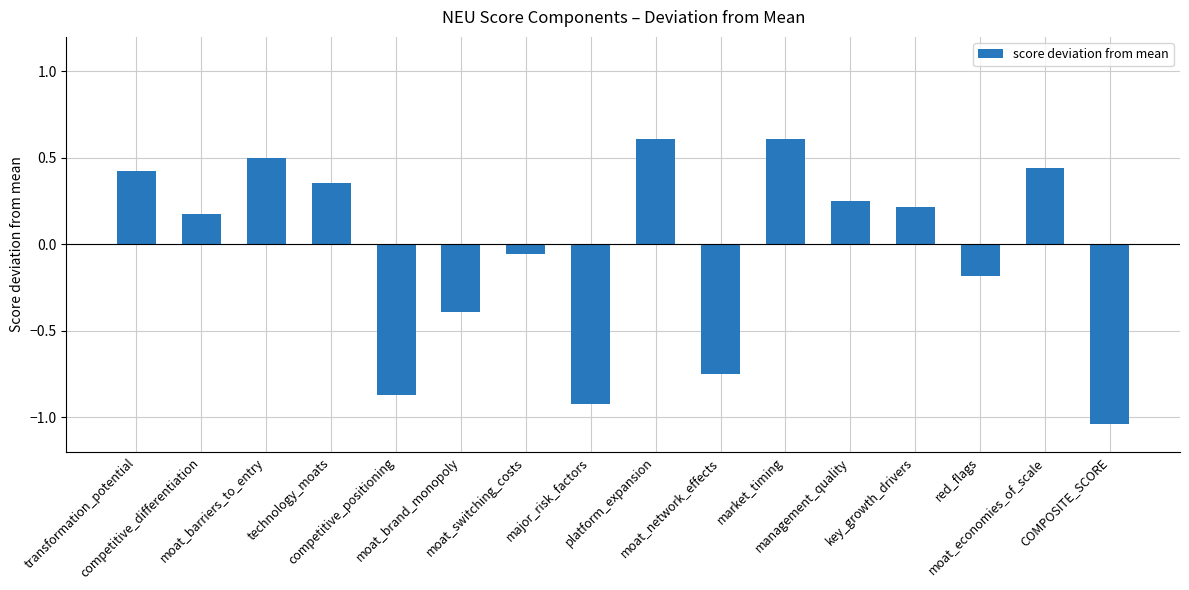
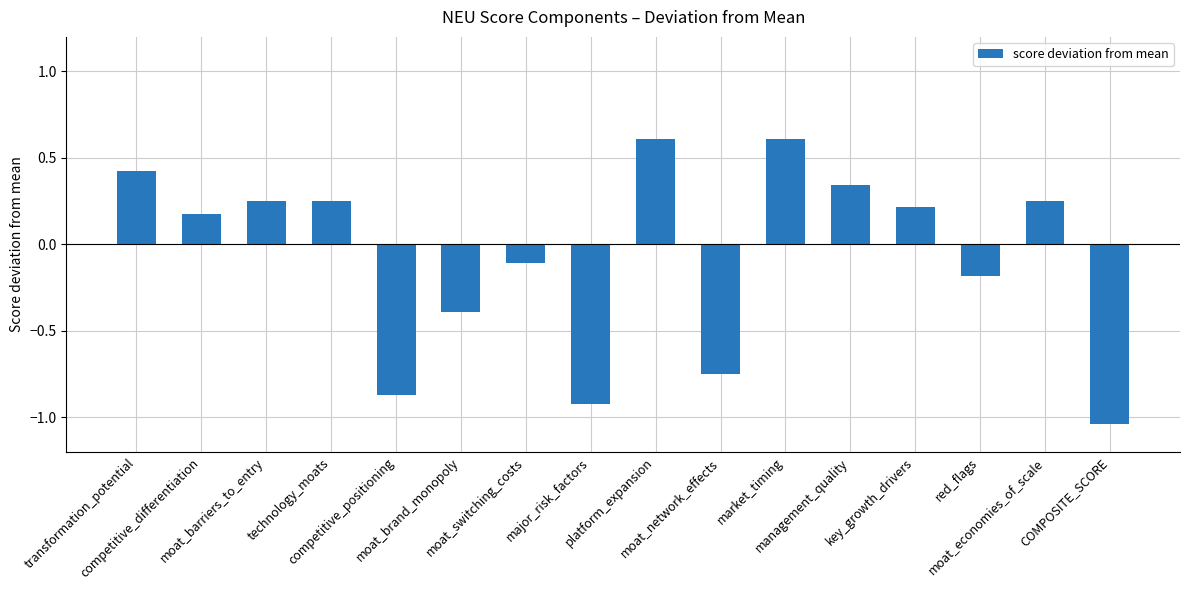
  {
    "transformation_potential": 0.42,
    "competitive_differentiation": 0.18,
-   "moat_barriers_to_entry": 0.50,
-   "technology_moats": 0.36,
+   "moat_barriers_to_entry": 0.25,
+   "technology_moats": 0.25,
    "competitive_positioning": -0.87,
    "moat_brand_monopoly": -0.39,
-   "moat_switching_costs": -0.06,
+   "moat_switching_costs": -0.11,
    "major_risk_factors": -0.92,
    "platform_expansion": 0.61,
    "moat_network_effects": -0.75,
    "market_timing": 0.61,
-   "management_quality": 0.25,
+   "management_quality": 0.34,
    "key_growth_drivers": 0.22,
    "red_flags": -0.18,
-   "moat_economies_of_scale": 0.44,
+   "moat_economies_of_scale": 0.25,
    "COMPOSITE_SCORE": -1.04
  }
